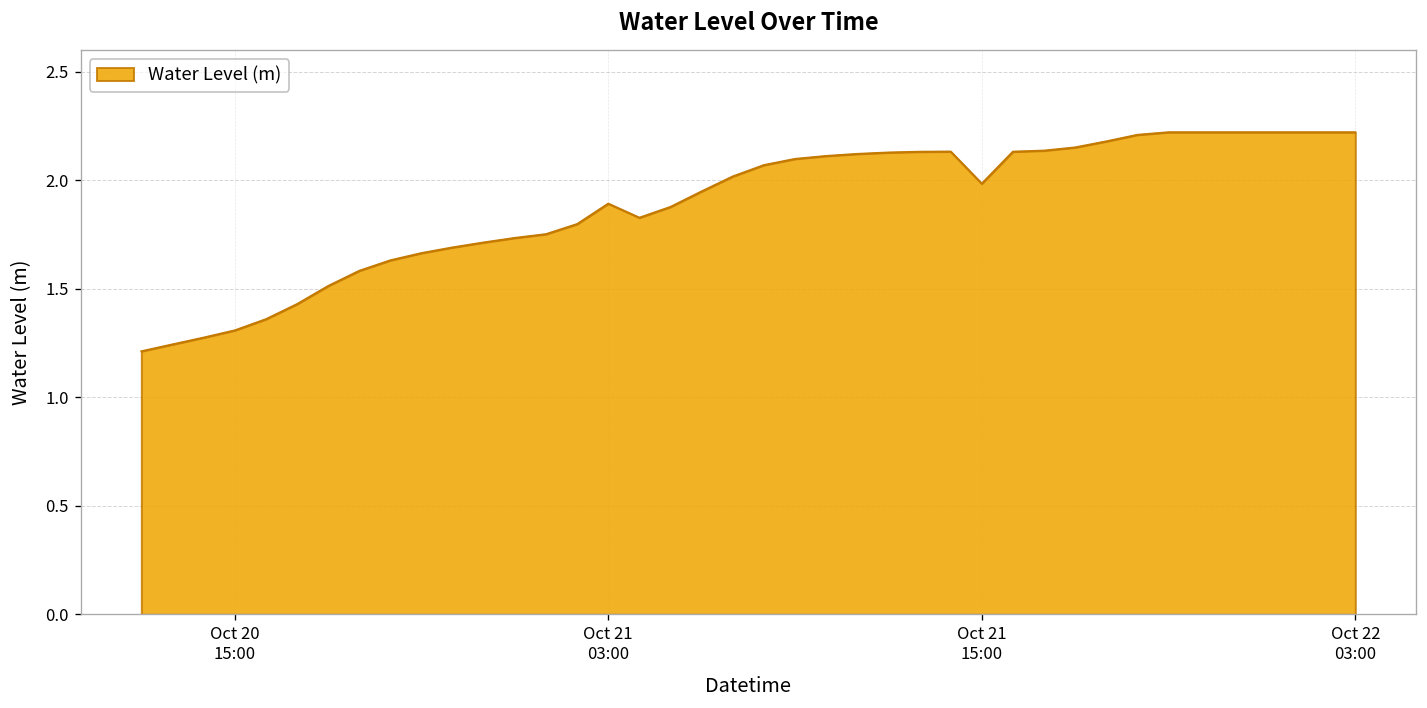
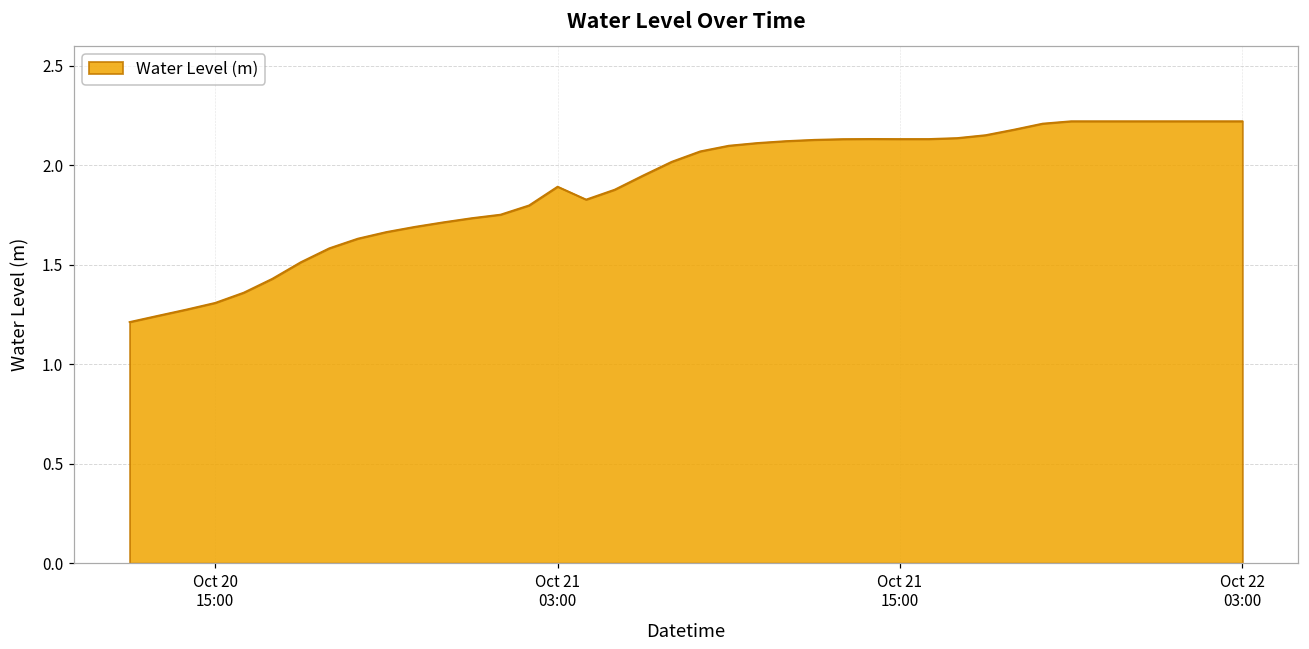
  {
    "Oct 20 15:00": 1.31,
    "Oct 21 03:00": 1.89,
-   "Oct 21 15:00": 1.98,
+   "Oct 21 15:00": 2.13,
    "Oct 22 03:00": 2.22
  }
